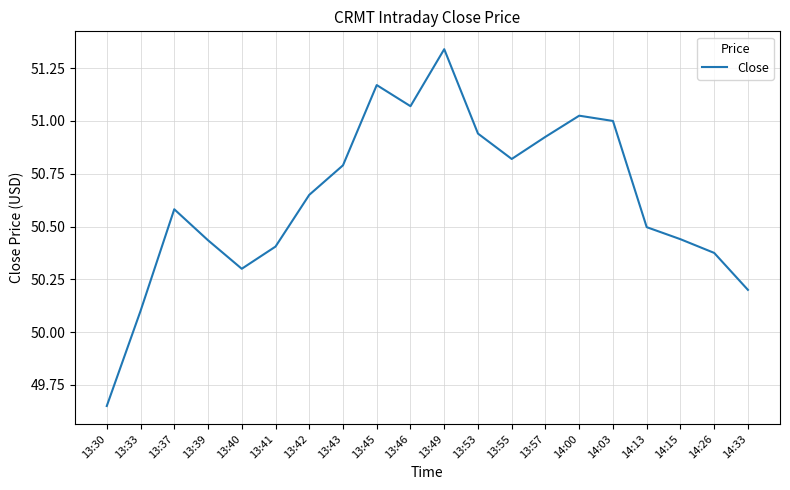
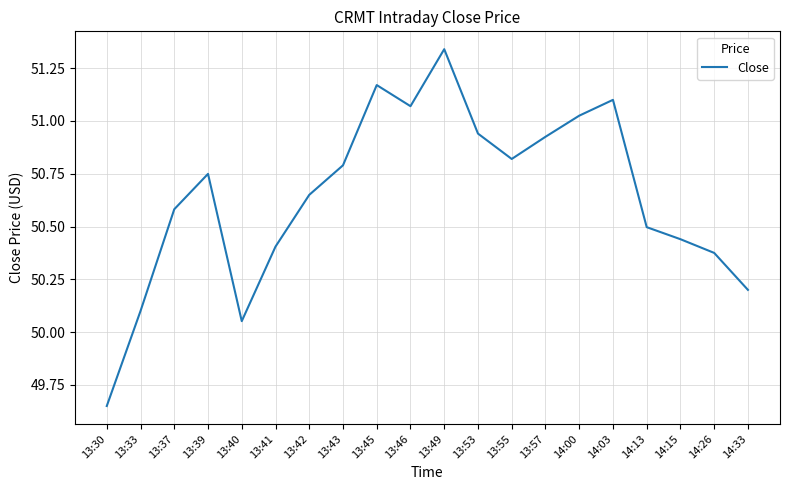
  {
    "13:30": 49.65,
    "13:33": 50.10,
    "13:37": 50.58,
-   "13:39": 50.44,
-   "13:40": 50.30,
+   "13:39": 50.75,
+   "13:40": 50.05,
    "13:41": 50.40,
    "13:42": 50.65,
    "13:43": 50.79,
    "13:45": 51.17,
    "13:46": 51.07,
    "13:49": 51.34,
    "13:53": 50.94,
    "13:55": 50.82,
    "13:57": 50.92,
    "14:00": 51.03,
-   "14:03": 51.0,
+   "14:03": 51.1,
    "14:13": 50.50,
    "14:15": 50.44,
    "14:26": 50.38,
    "14:33": 50.20
  }
